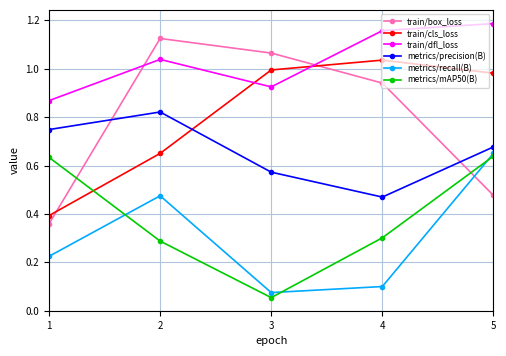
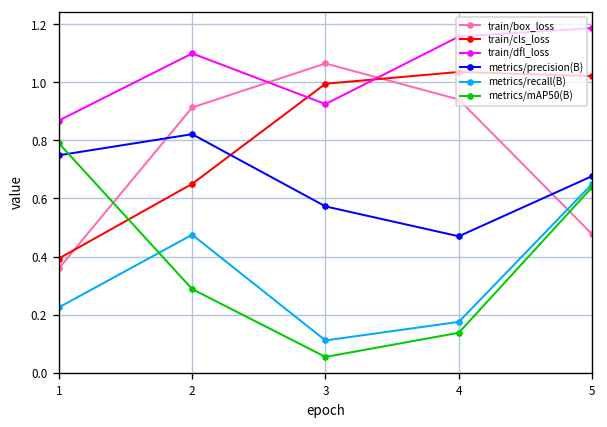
  {
    "train/box_loss": {
      "1": 0.36,
-     "2": 1.13,
+     "2": 0.91,
      "3": 1.06,
      "5": 0.48
    },
    "train/cls_loss": {
      "1": 0.39,
      "2": 0.65,
      "3": 1.00,
-     "5": 0.98
+     "5": 1.02
    },
    "train/dfl_loss": {
      "1": 0.87,
-     "2": 1.04,
+     "2": 1.10,
      "3": 0.93,
      "5": 1.19
    },
    "metrics/precision(B)": {
      "1": 0.75,
      "2": 0.82,
      "3": 0.57,
      "4": 0.47,
      "5": 0.68
    },
    "metrics/recall(B)": {
      "1": 0.22,
      "2": 0.48,
-     "3": 0.08,
-     "4": 0.10,
+     "3": 0.11,
+     "4": 0.18,
      "5": 0.65
    },
    "metrics/mAP50(B)": {
-     "1": 0.63,
+     "1": 0.79,
      "2": 0.29,
      "3": 0.05,
-     "4": 0.30,
+     "4": 0.14,
      "5": 0.64
    }
  }
